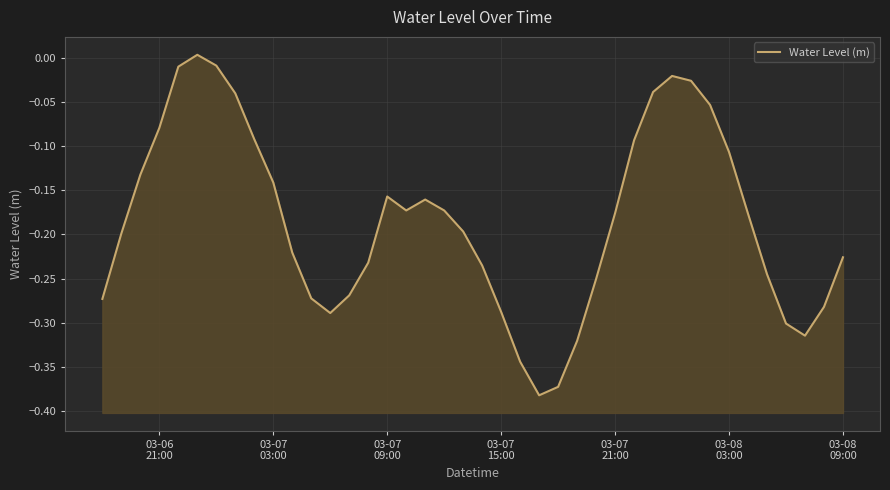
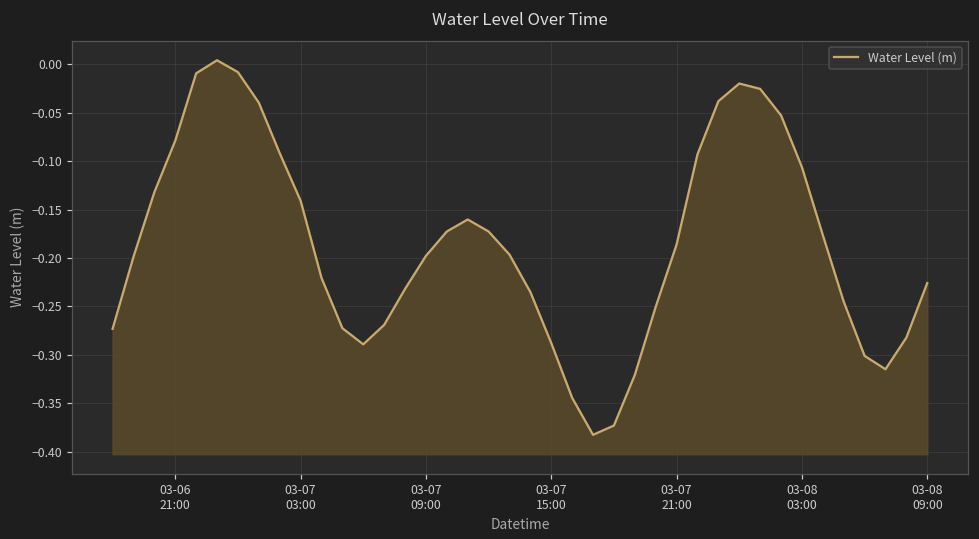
  {
    "03-06 21:00": -0.08,
    "03-07 03:00": -0.14,
-   "03-07 09:00": -0.16,
+   "03-07 09:00": -0.20,
    "03-07 15:00": -0.29,
-   "03-07 21:00": -0.18,
+   "03-07 21:00": -0.19,
    "03-08 03:00": -0.11,
    "03-08 09:00": -0.23
  }
